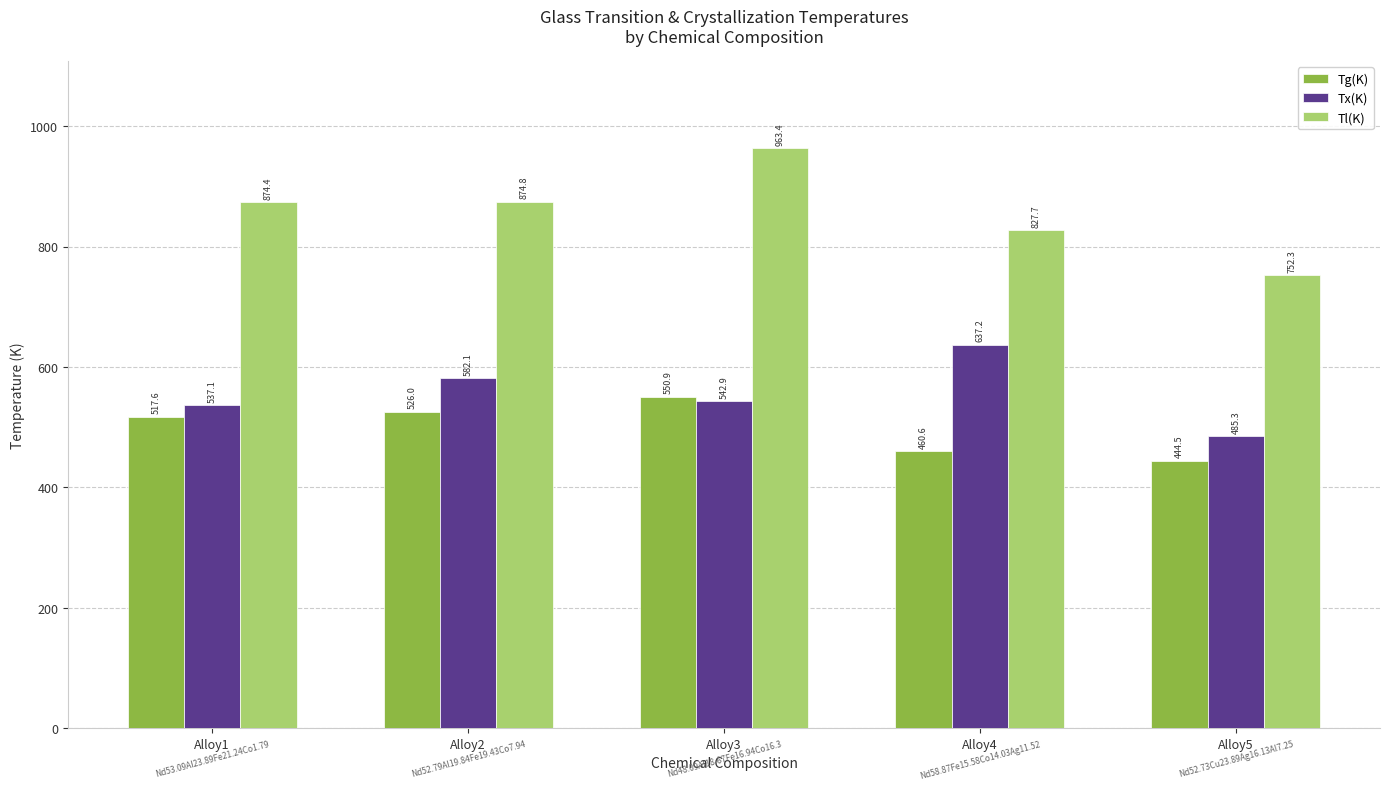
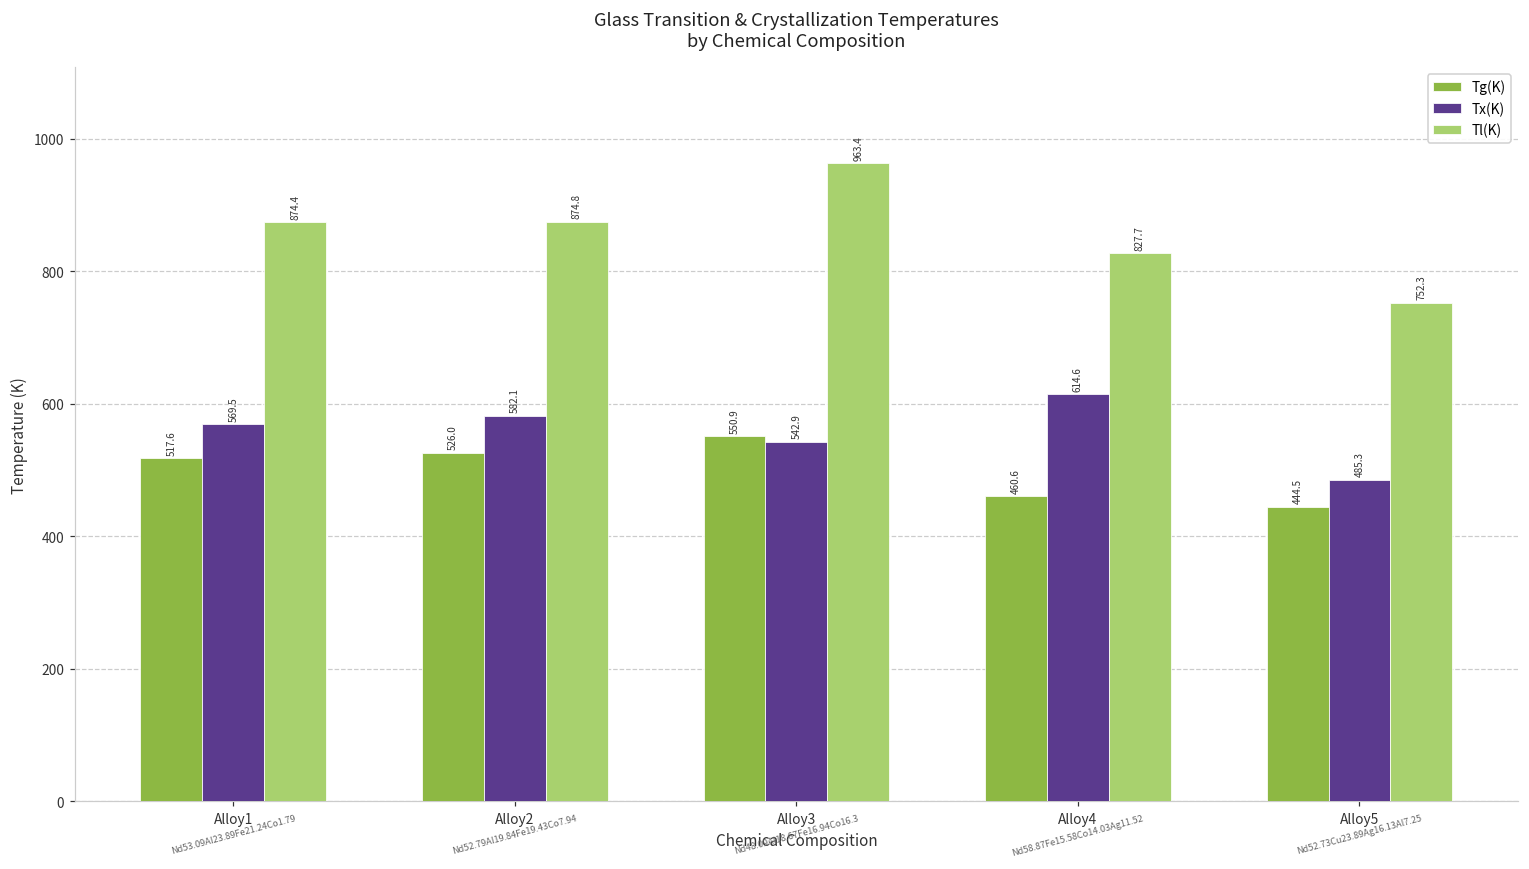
  {
    "Tx(K)": {
-     "Alloy1": 537.1,
+     "Alloy1": 569.5,
      "Alloy2": 582.1,
      "Alloy3": 542.9,
-     "Alloy4": 637.2,
+     "Alloy4": 614.6,
      "Alloy5": 485.3
    }
  }
